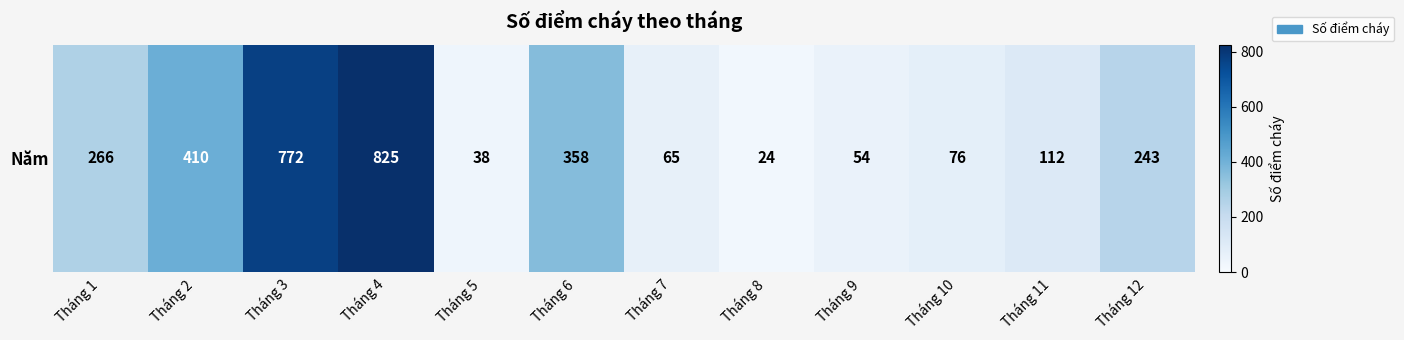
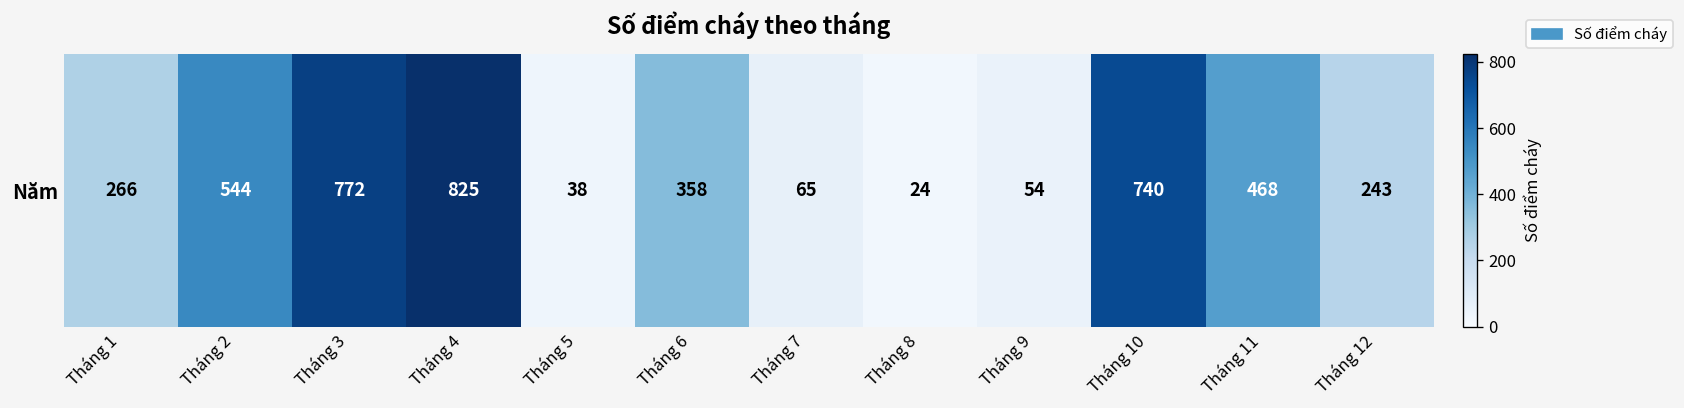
  {
    "Năm": {
      "Tháng 1": 266,
-     "Tháng 2": 410,
+     "Tháng 2": 544,
      "Tháng 3": 772,
      "Tháng 4": 825,
      "Tháng 5": 38,
      "Tháng 6": 358,
      "Tháng 7": 65,
      "Tháng 8": 24,
      "Tháng 9": 54,
-     "Tháng 10": 76,
-     "Tháng 11": 112,
+     "Tháng 10": 740,
+     "Tháng 11": 468,
      "Tháng 12": 243
    }
  }
